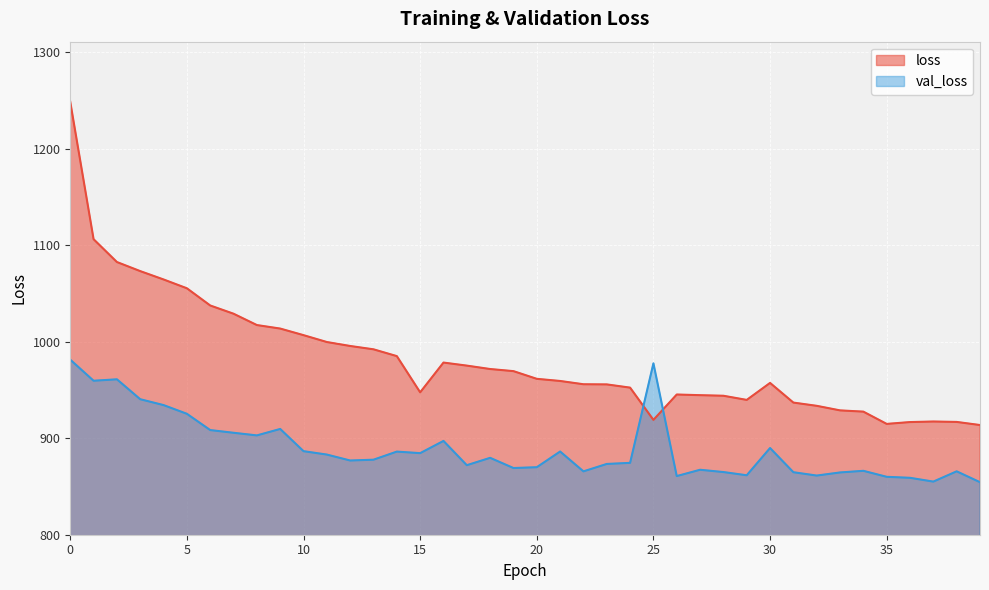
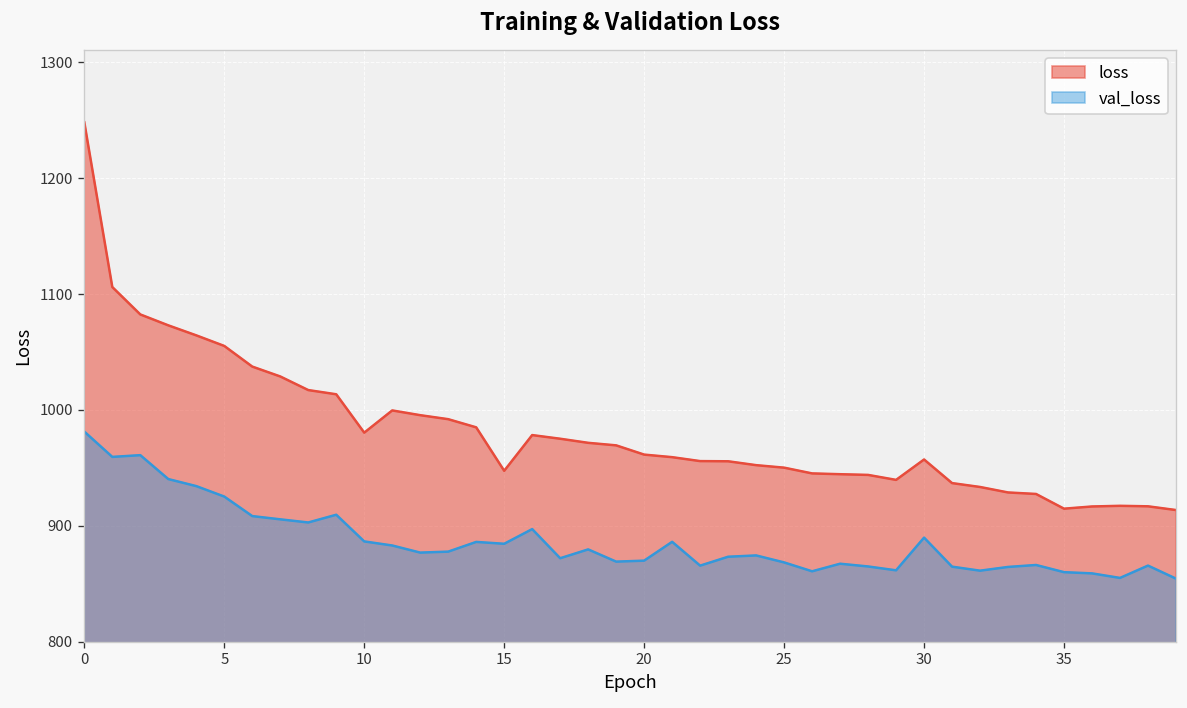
  {
    "loss": {
      "0": 1250,
      "5": 1060,
-     "10": 1010,
+     "10": 980,
      "15": 950,
      "20": 960,
-     "25": 920,
+     "25": 950,
      "30": 960,
      "35": 910
    },
    "val_loss": {
      "0": 980,
      "5": 930,
      "10": 890,
      "15": 880,
      "20": 870,
-     "25": 980,
+     "25": 870,
      "30": 890,
      "35": 860
    }
  }
